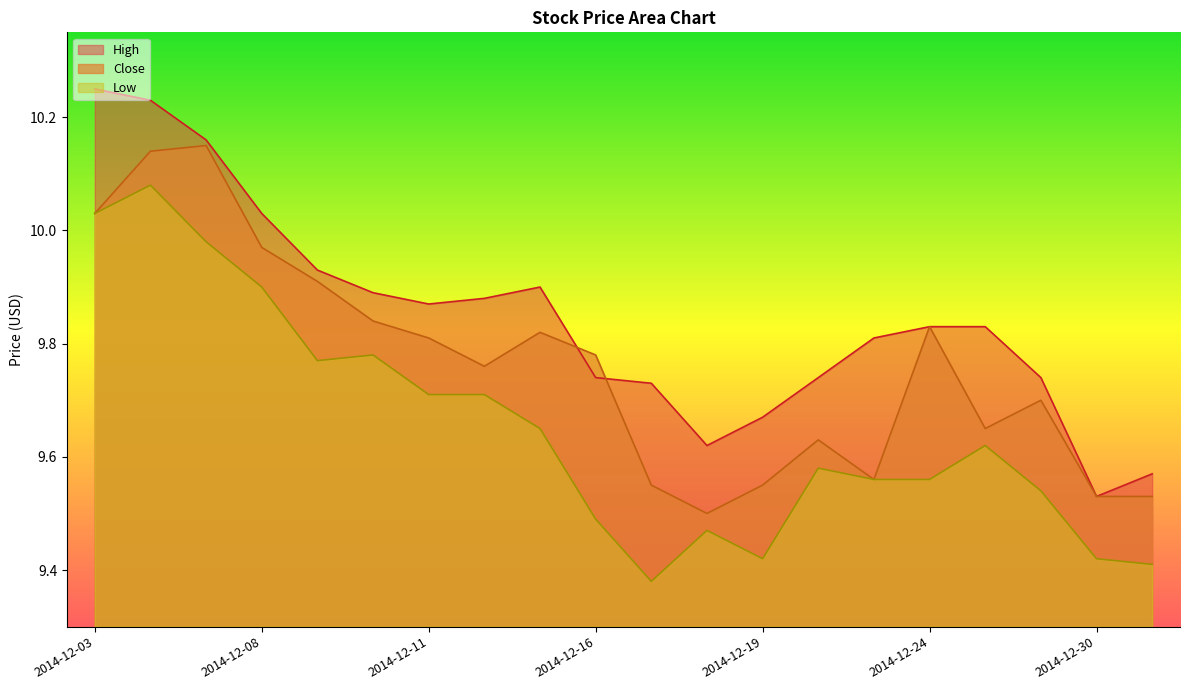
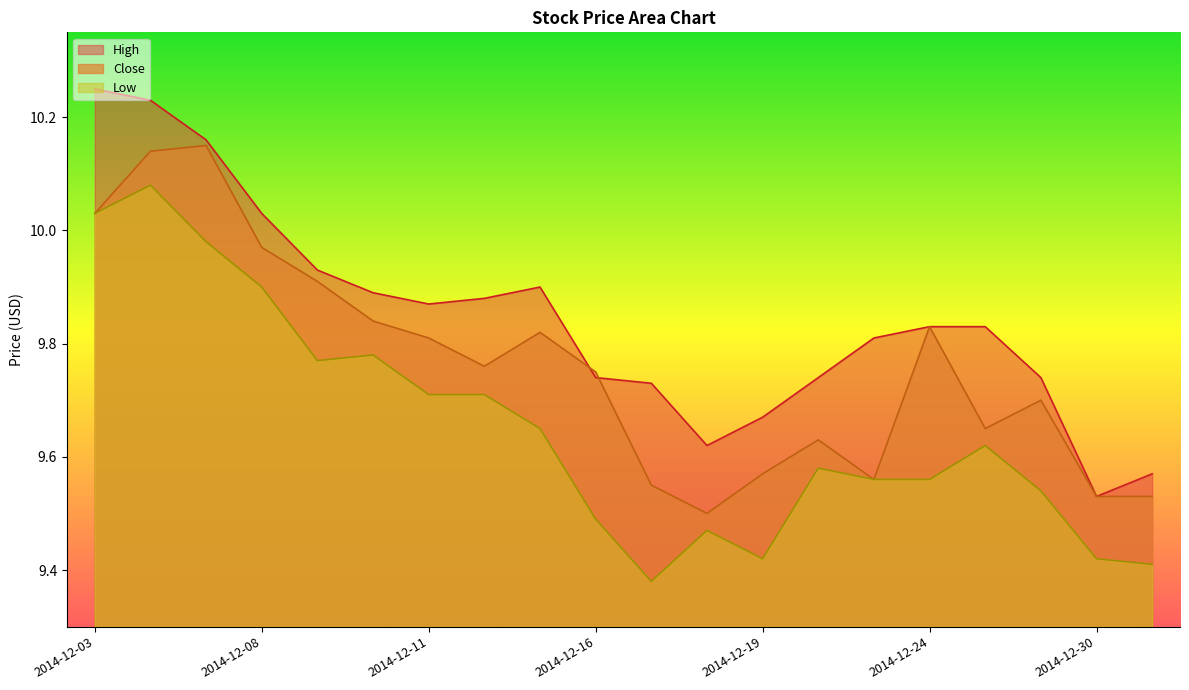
  {
    "High": {
      "2014-12-08": 10.03,
      "2014-12-11": 9.87,
      "2014-12-16": 9.74,
      "2014-12-19": 9.67
    },
    "Close": {
      "2014-12-08": 9.97,
      "2014-12-11": 9.81,
-     "2014-12-16": 9.78,
-     "2014-12-19": 9.55
+     "2014-12-16": 9.75,
+     "2014-12-19": 9.57
    },
    "Low": {
      "2014-12-08": 9.90,
      "2014-12-11": 9.71,
      "2014-12-16": 9.49,
      "2014-12-19": 9.42,
      "2014-12-24": 9.56,
      "2014-12-30": 9.42
    }
  }
